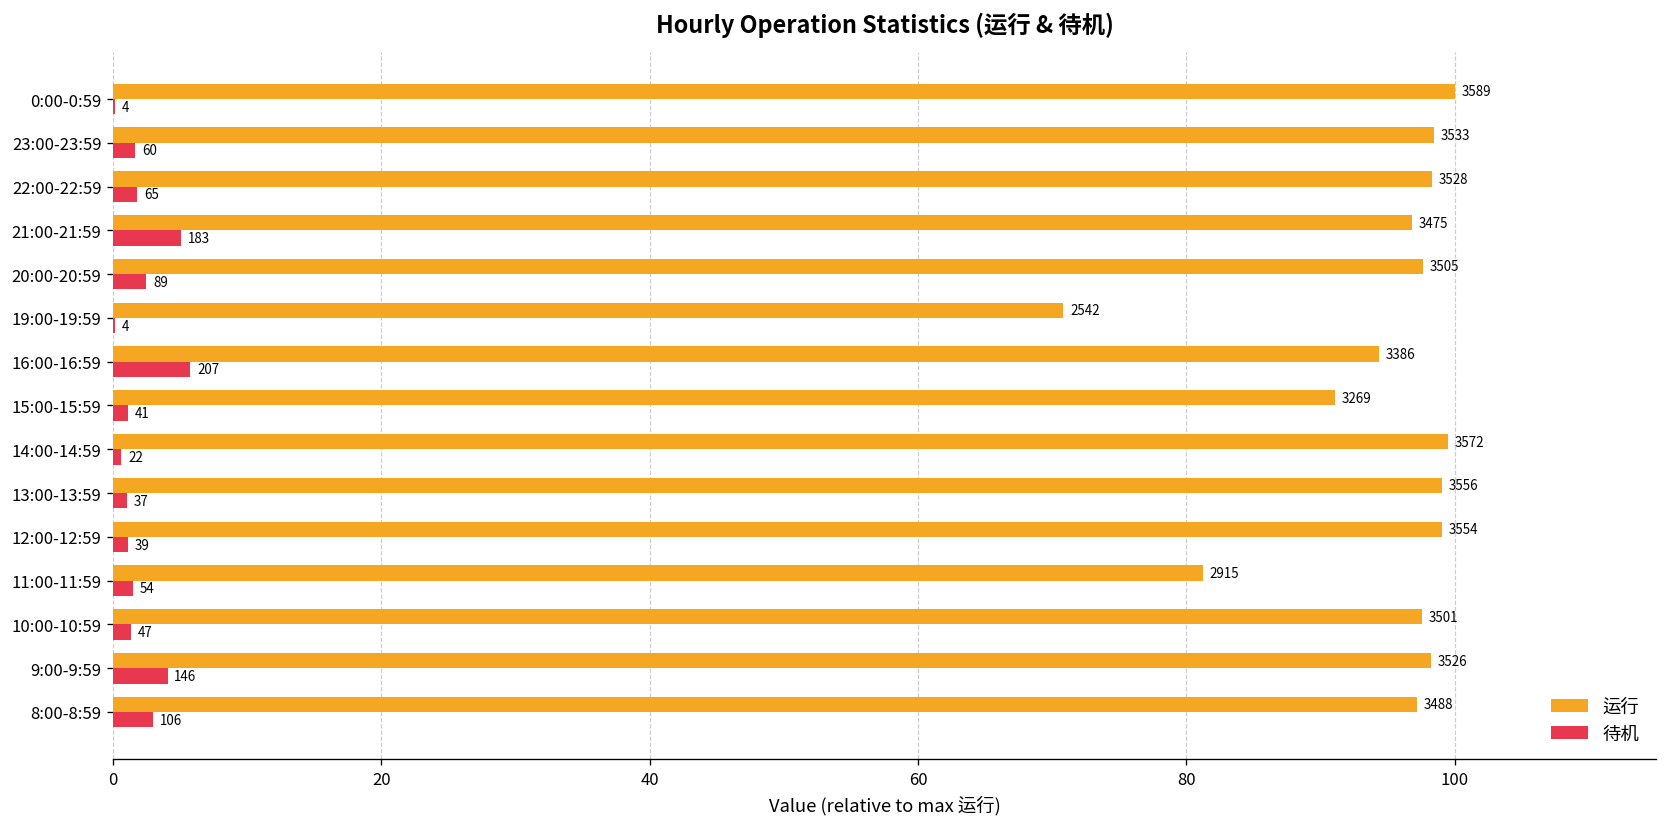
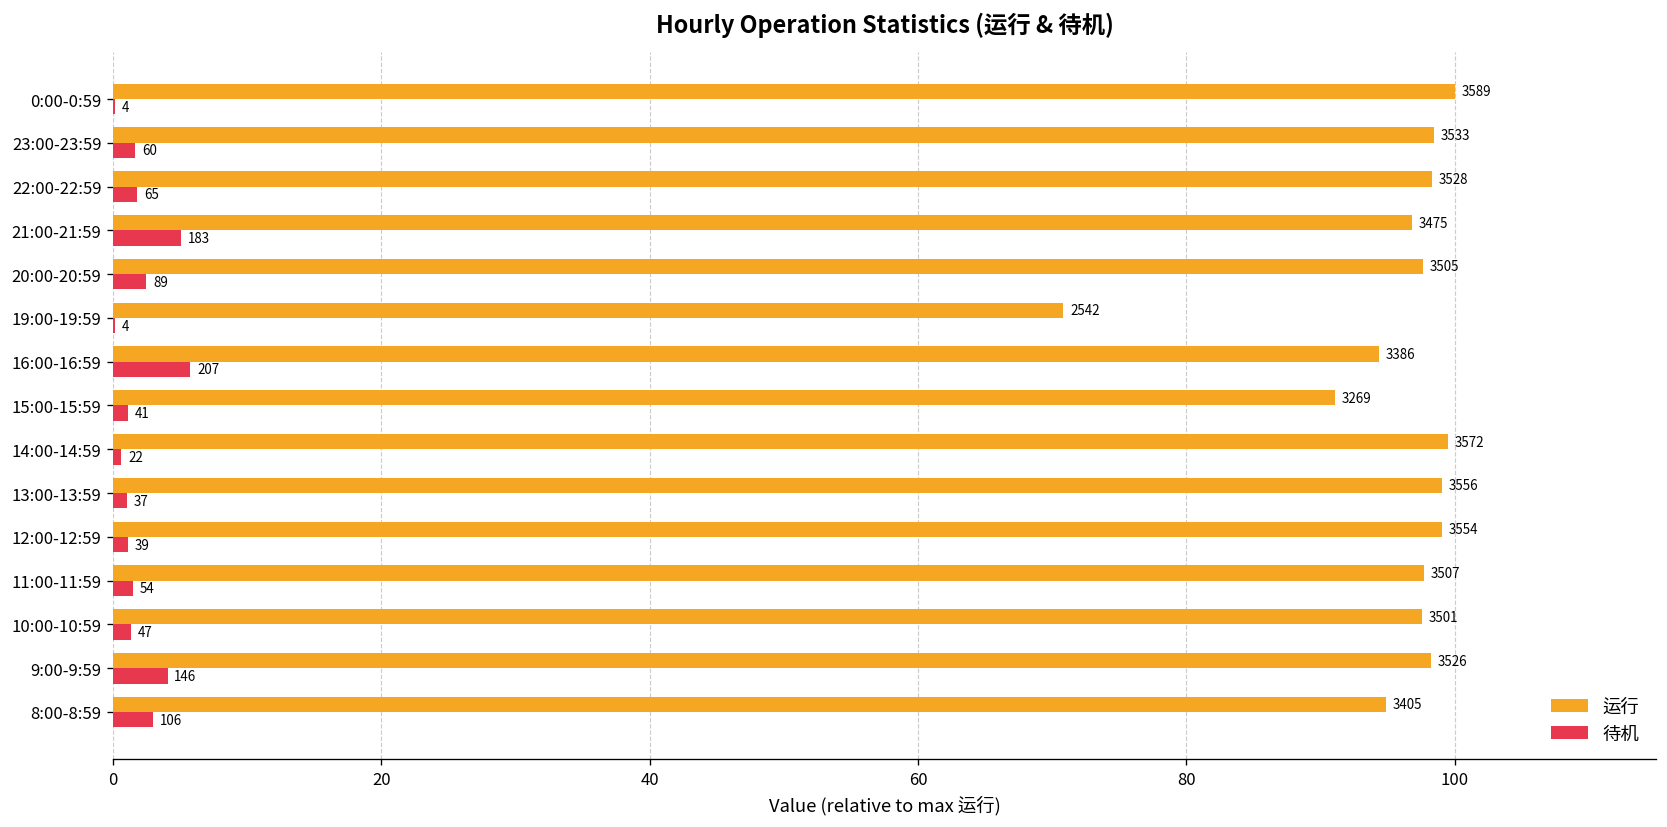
  {
    "运行": {
-     "11:00-11:59": 2915,
-     "8:00-8:59": 3488
+     "11:00-11:59": 3507,
+     "8:00-8:59": 3405
    }
  }
